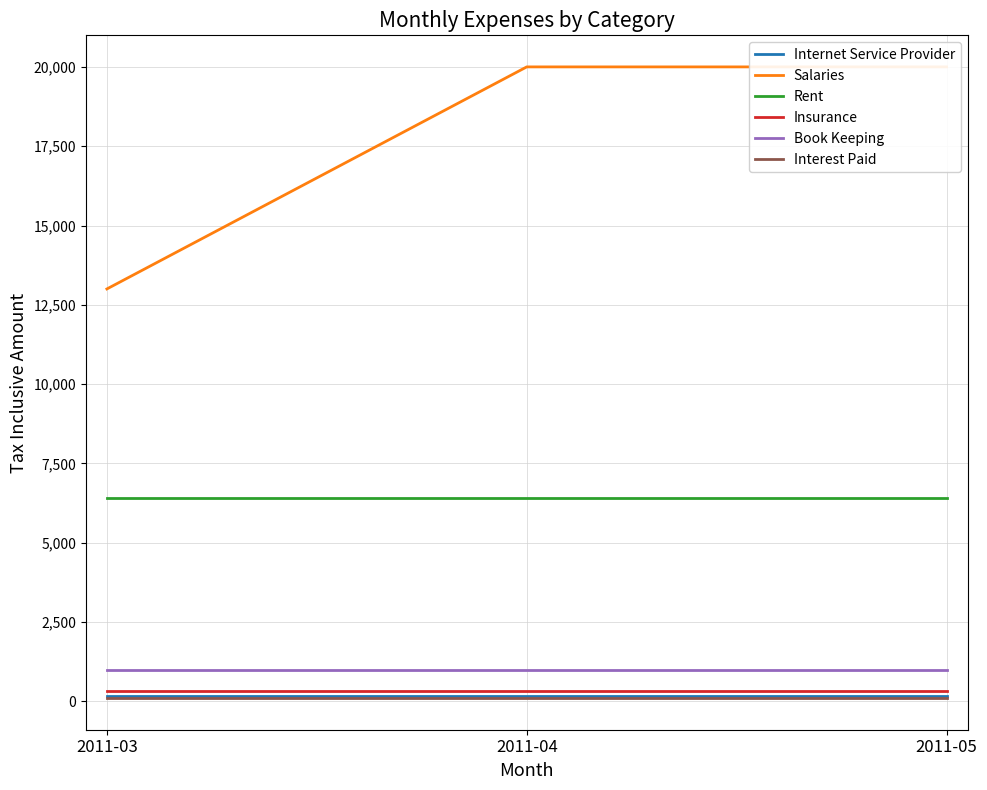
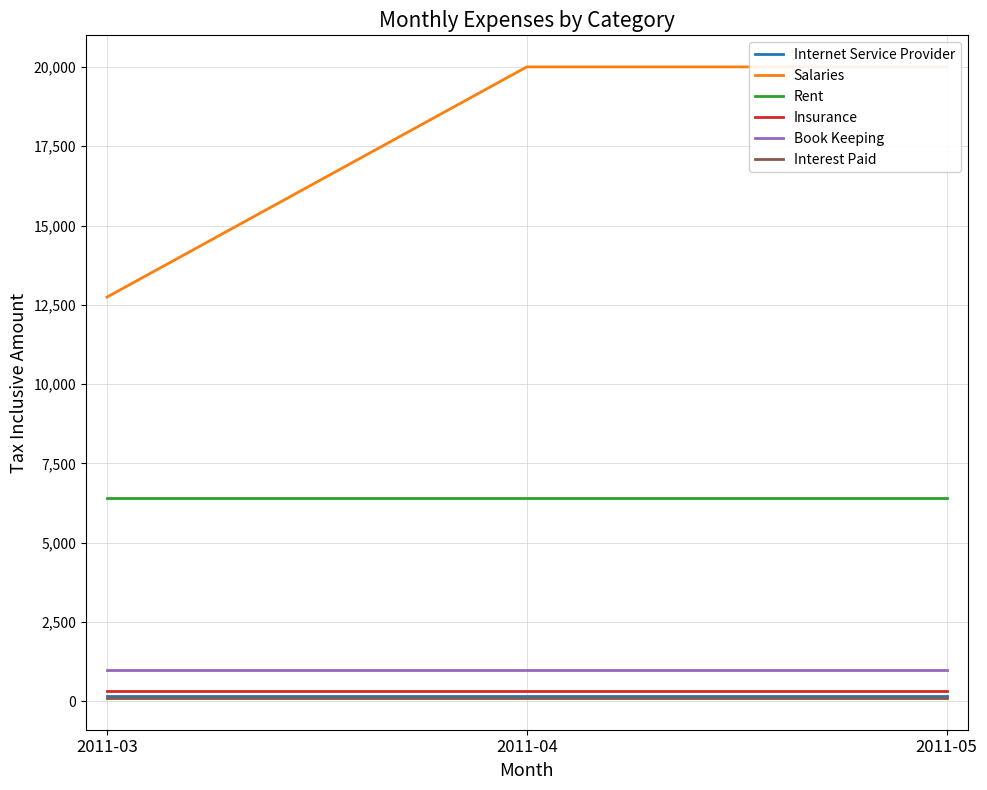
  {
    "Salaries": {
-     "2011-03": "13,000",
+     "2011-03": "12,700",
      "2011-04": "20,000"
    },
    "Rent": {
      "2011-03": "6,400",
      "2011-04": "6,400",
      "2011-05": "6,400"
    },
    "Insurance": {
      "2011-03": "300",
      "2011-04": "300",
      "2011-05": "300"
    },
    "Book Keeping": {
      "2011-03": "1,000",
      "2011-04": "1,000",
      "2011-05": "1,000"
    }
  }
